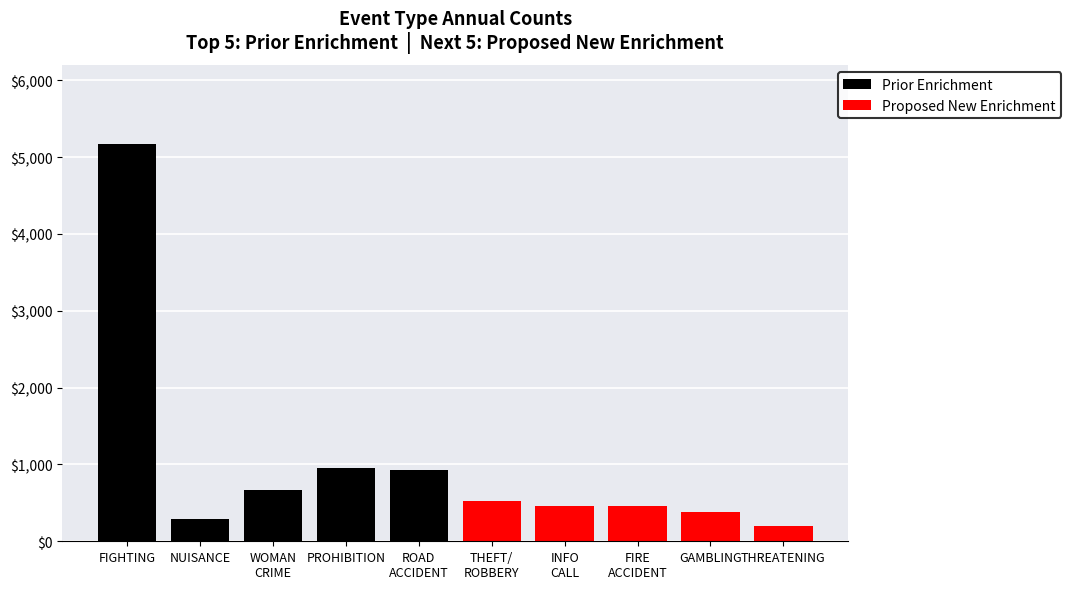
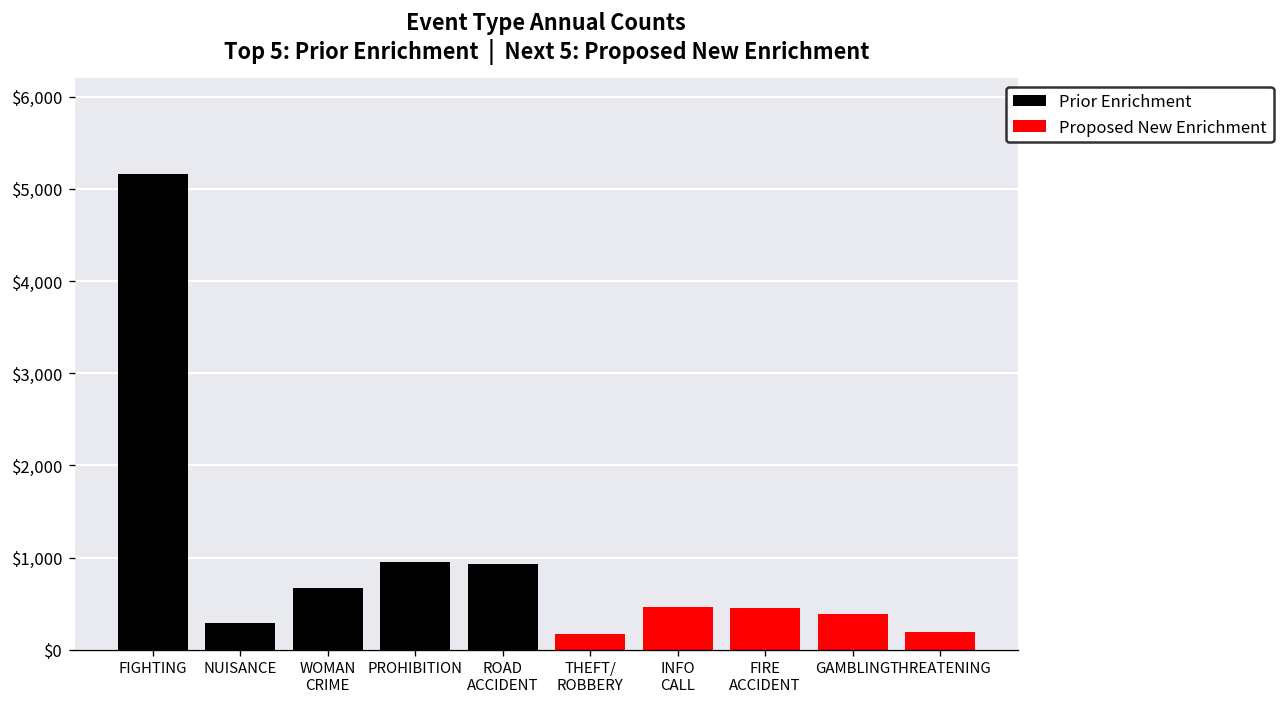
  {
    "FIGHTING": "$5,200",
    "NUISANCE": "$300",
    "WOMAN CRIME": "$700",
    "PROHIBITION": "$1,000",
    "ROAD ACCIDENT": "$900",
-   "THEFT/ ROBBERY": "$500",
+   "THEFT/ ROBBERY": "$200",
    "INFO CALL": "$500",
    "FIRE ACCIDENT": "$500",
    "GAMBLING": "$400",
    "THREATENING": "$200"
  }
